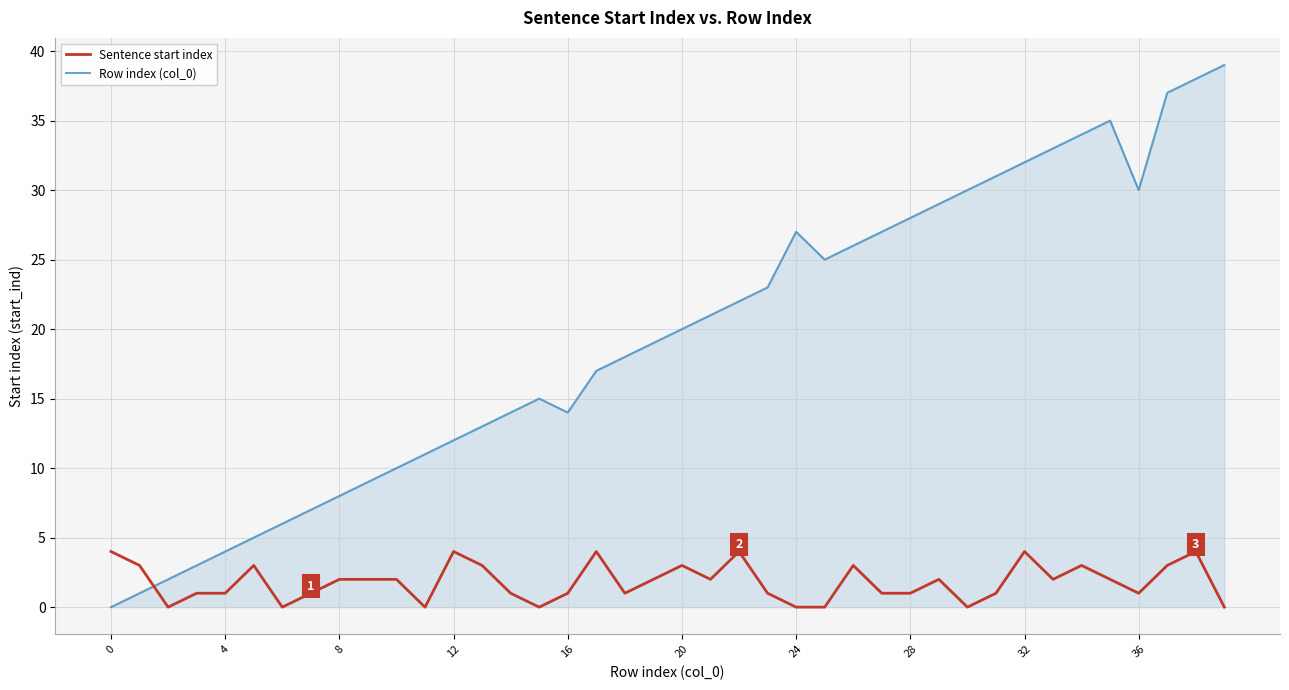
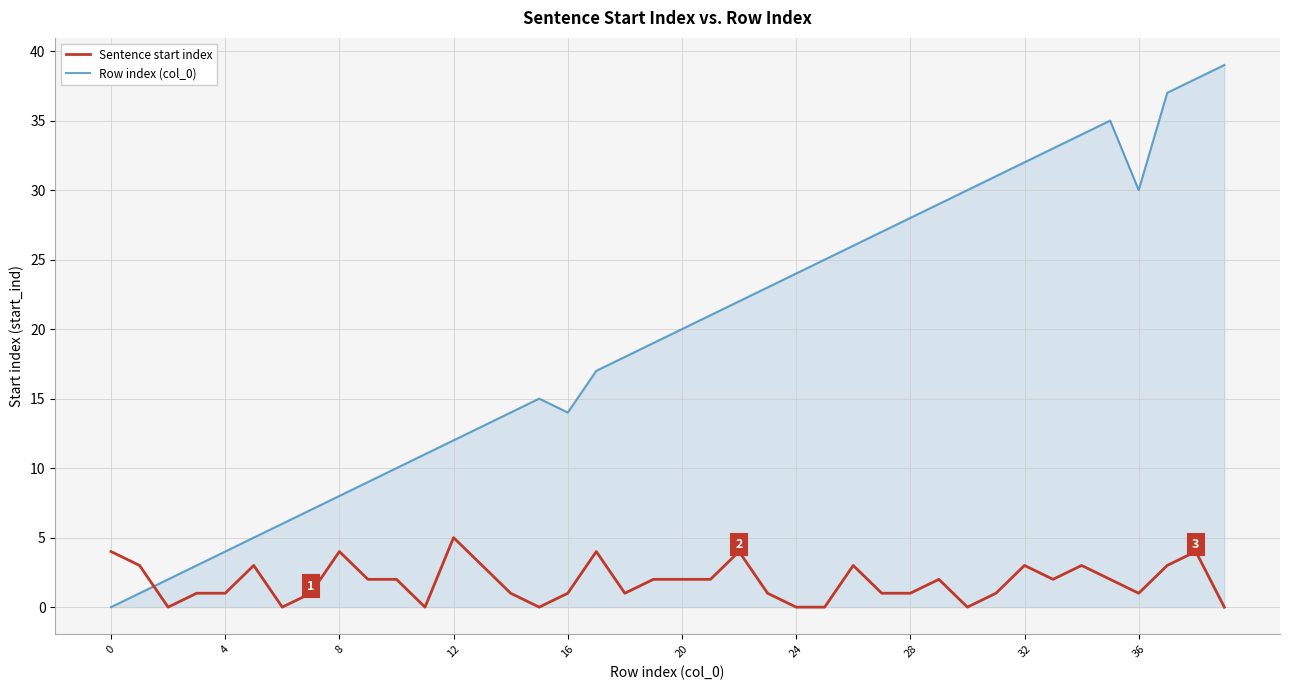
  {
    "Sentence start index": {
      "0": 4,
      "4": 1,
-     "8": 2,
-     "12": 4,
+     "8": 4,
+     "12": 5,
      "16": 1,
-     "20": 3,
+     "20": 2,
      "24": 0,
      "28": 1,
-     "32": 4,
+     "32": 3,
      "36": 1
    },
    "Row index (col_0)": {
      "0": 0,
      "4": 4,
      "8": 8,
      "12": 12,
      "16": 14,
      "20": 20,
-     "24": 27,
+     "24": 24,
      "28": 28,
      "32": 32,
      "36": 30
    }
  }
